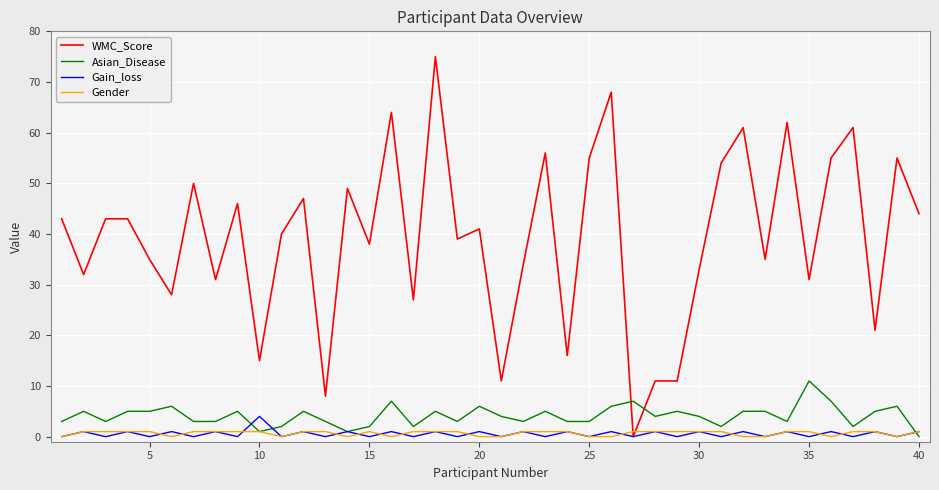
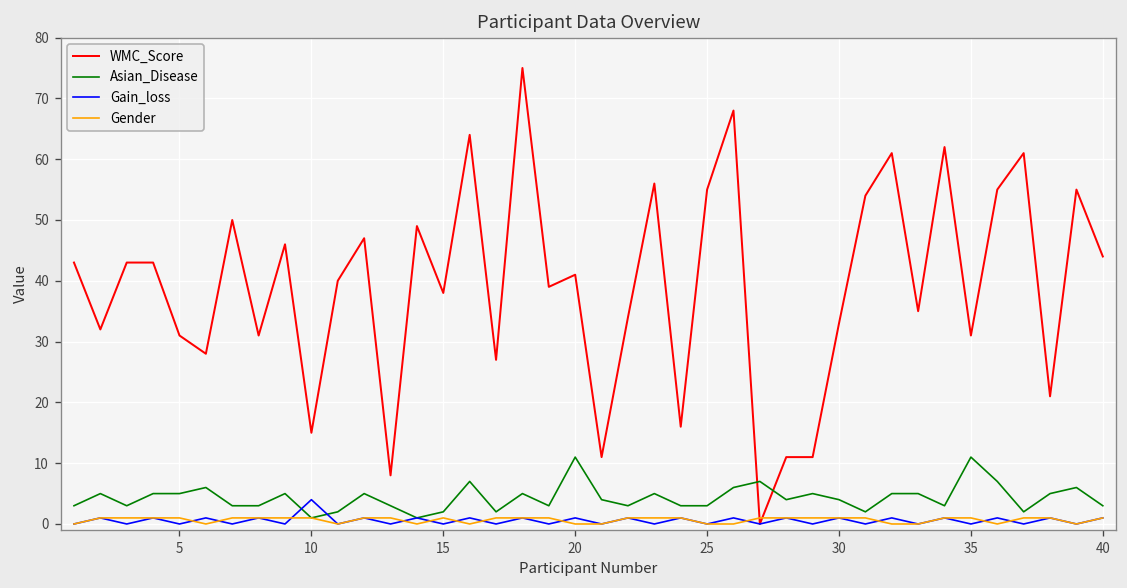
  {
    "WMC_Score": {
-     "5": 35,
+     "5": 31,
      "10": 15,
      "15": 38,
      "20": 41,
      "25": 55,
      "30": 33,
      "35": 31,
      "40": 44
    },
    "Asian_Disease": {
      "5": 5,
      "15": 2,
-     "20": 6,
+     "20": 11,
      "25": 3,
      "30": 4,
      "35": 11,
-     "40": 0
+     "40": 3
    },
    "Gain_loss": {
      "5": 0,
      "10": 4,
      "15": 0,
      "20": 1,
      "35": 0
    },
    "Gender": {
      "5": 1,
      "15": 1,
      "20": 0,
      "35": 1
    }
  }
